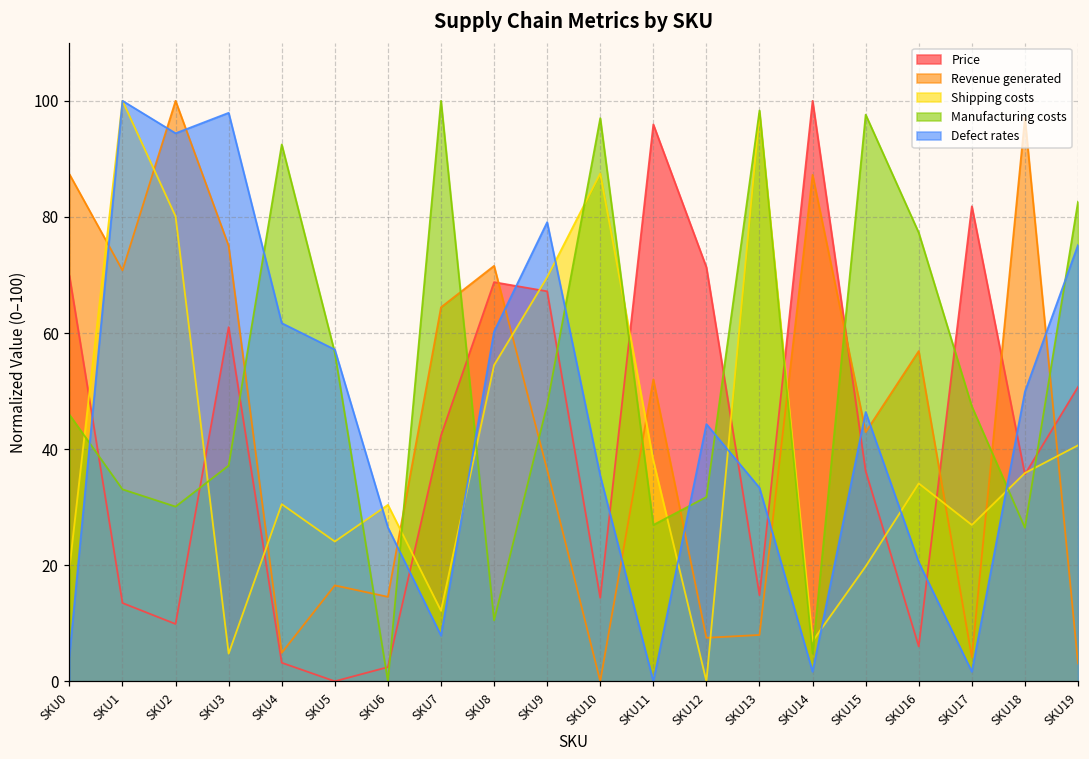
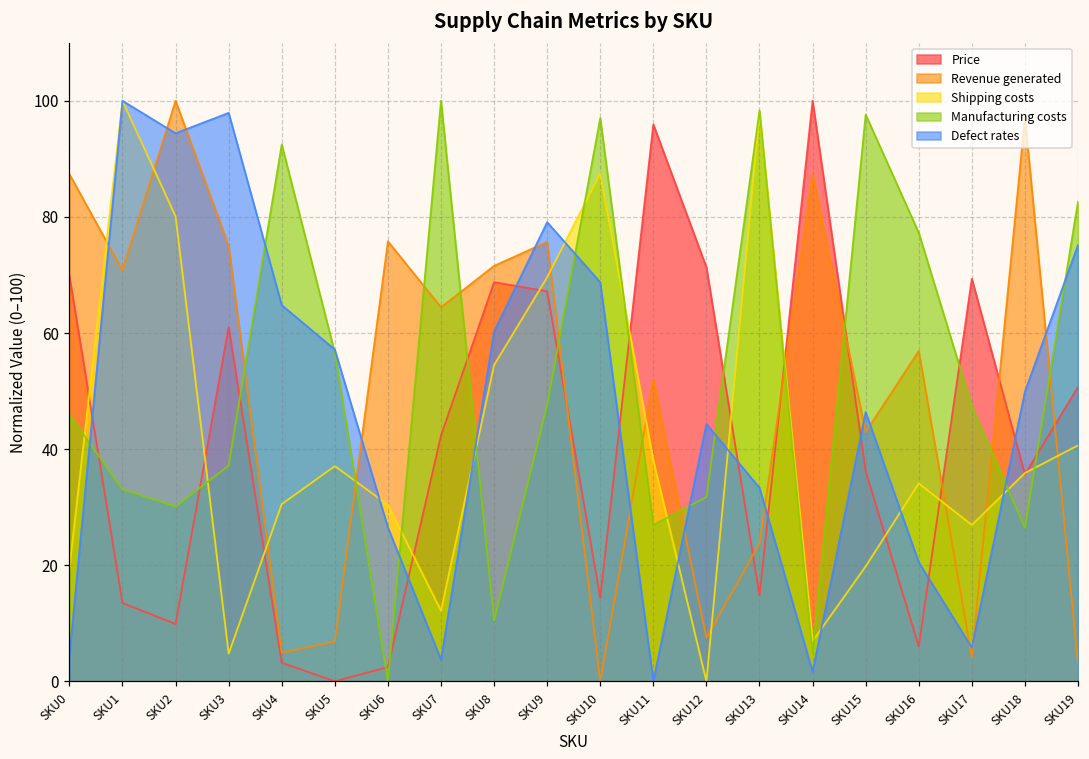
  {
    "Price": {
      "SKU0": 70,
      "SKU1": 13,
      "SKU2": 10,
      "SKU3": 61,
      "SKU4": 3,
      "SKU5": 0,
      "SKU6": 2,
      "SKU7": 42,
      "SKU8": 69,
      "SKU9": 67,
      "SKU10": 14,
      "SKU11": 96,
      "SKU12": 71,
      "SKU13": 15,
      "SKU14": 100,
      "SKU15": 36,
      "SKU16": 6,
-     "SKU17": 82,
+     "SKU17": 69,
      "SKU19": 51
    },
    "Revenue generated": {
      "SKU0": 87,
      "SKU1": 71,
      "SKU2": 100,
      "SKU3": 75,
      "SKU4": 5,
-     "SKU5": 17,
-     "SKU6": 15,
+     "SKU5": 7,
+     "SKU6": 76,
      "SKU7": 64,
      "SKU8": 72,
-     "SKU9": 36,
+     "SKU9": 76,
      "SKU10": 0,
      "SKU11": 52,
      "SKU12": 7,
-     "SKU13": 8,
+     "SKU13": 24,
      "SKU14": 87,
      "SKU15": 43,
      "SKU16": 57,
      "SKU17": 4,
      "SKU19": 3
    },
    "Shipping costs": {
      "SKU0": 19,
      "SKU2": 80,
      "SKU3": 5,
      "SKU4": 31,
-     "SKU5": 24,
+     "SKU5": 37,
      "SKU6": 30,
      "SKU7": 12,
      "SKU8": 54,
      "SKU9": 70,
      "SKU10": 87,
      "SKU11": 38,
      "SKU12": 0,
      "SKU14": 7,
      "SKU15": 20,
      "SKU16": 34,
      "SKU17": 27,
      "SKU19": 41
    },
    "Manufacturing costs": {
      "SKU0": 46,
      "SKU1": 33,
      "SKU2": 30,
      "SKU3": 37,
      "SKU4": 92,
      "SKU5": 57,
      "SKU6": 0,
      "SKU7": 100,
      "SKU8": 11,
      "SKU9": 48,
      "SKU10": 97,
      "SKU11": 27,
      "SKU12": 32,
      "SKU14": 5,
      "SKU15": 98,
      "SKU16": 77,
      "SKU17": 47,
      "SKU18": 26,
      "SKU19": 83
    },
    "Defect rates": {
      "SKU0": 4,
      "SKU2": 94,
      "SKU3": 98,
-     "SKU4": 62,
+     "SKU4": 65,
      "SKU5": 57,
      "SKU6": 27,
-     "SKU7": 8,
+     "SKU7": 4,
      "SKU8": 60,
      "SKU9": 79,
-     "SKU10": 35,
+     "SKU10": 69,
      "SKU11": 0,
      "SKU12": 44,
      "SKU13": 33,
      "SKU14": 2,
      "SKU15": 46,
      "SKU16": 20,
-     "SKU17": 2,
+     "SKU17": 6,
      "SKU18": 50,
      "SKU19": 75
    }
  }
